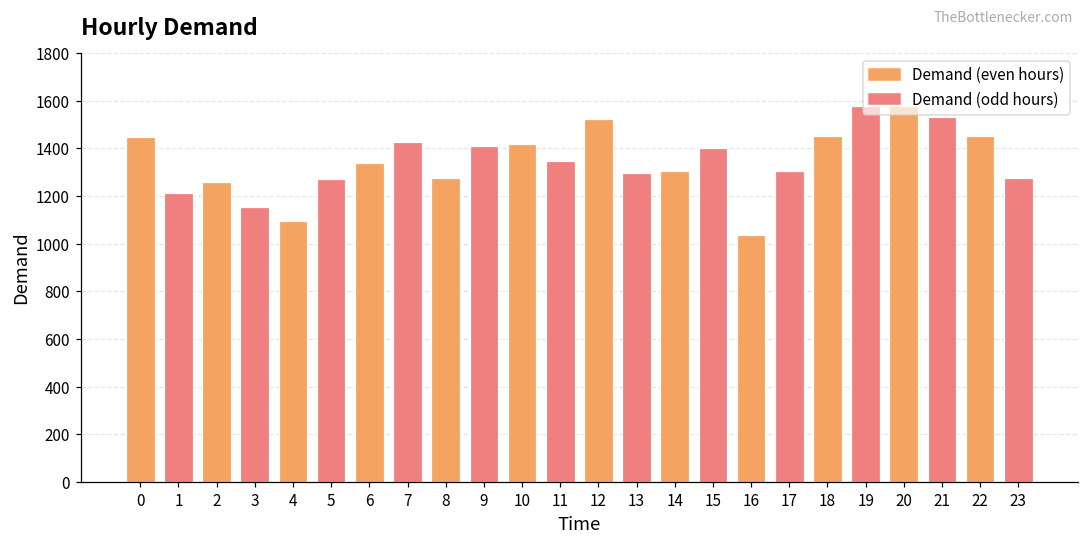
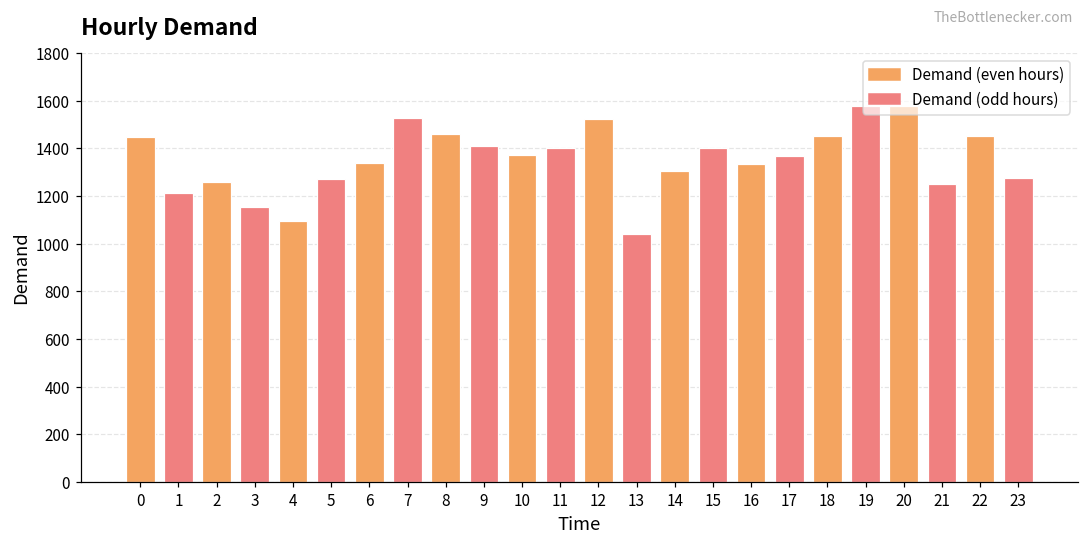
  {
    "0": 1450,
    "1": 1210,
    "2": 1260,
    "3": 1150,
    "4": 1090,
    "5": 1270,
    "6": 1340,
-   "7": 1420,
-   "8": 1280,
+   "7": 1530,
+   "8": 1460,
    "9": 1410,
-   "10": 1420,
-   "11": 1350,
+   "10": 1370,
+   "11": 1400,
    "12": 1520,
-   "13": 1300,
+   "13": 1040,
    "14": 1300,
    "15": 1400,
-   "16": 1040,
-   "17": 1300,
+   "16": 1340,
+   "17": 1370,
    "18": 1450,
-   "21": 1530,
+   "21": 1250,
    "22": 1450,
    "23": 1280
  }
